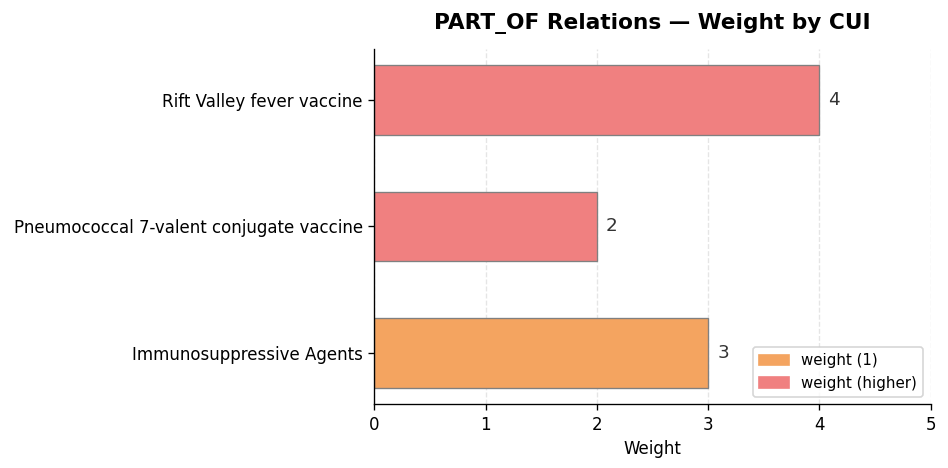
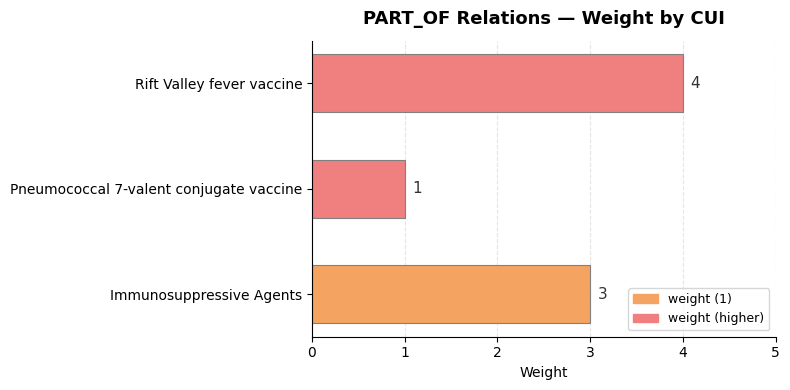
  {
    "Rift Valley fever vaccine": 4,
-   "Pneumococcal 7-valent conjugate vaccine": 2,
+   "Pneumococcal 7-valent conjugate vaccine": 1,
    "Immunosuppressive Agents": 3
  }
